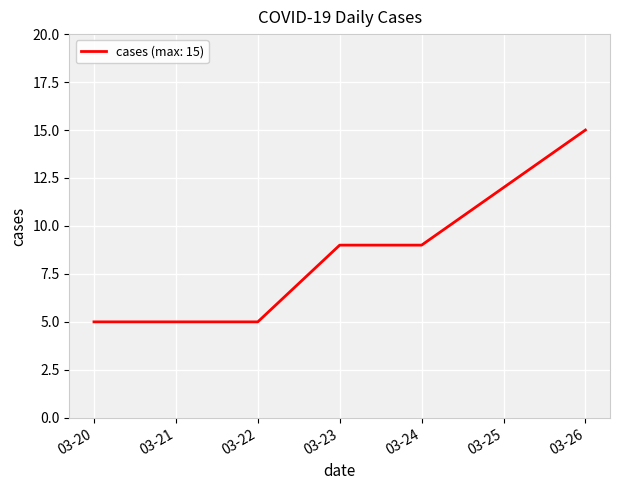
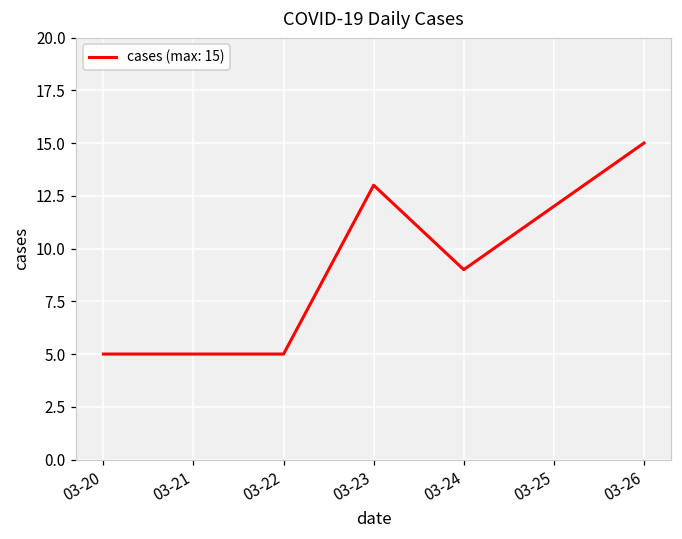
  {
    "03-20": 5,
    "03-21": 5,
    "03-22": 5,
-   "03-23": 9,
+   "03-23": 13,
    "03-24": 9,
    "03-25": 12,
    "03-26": 15
  }
